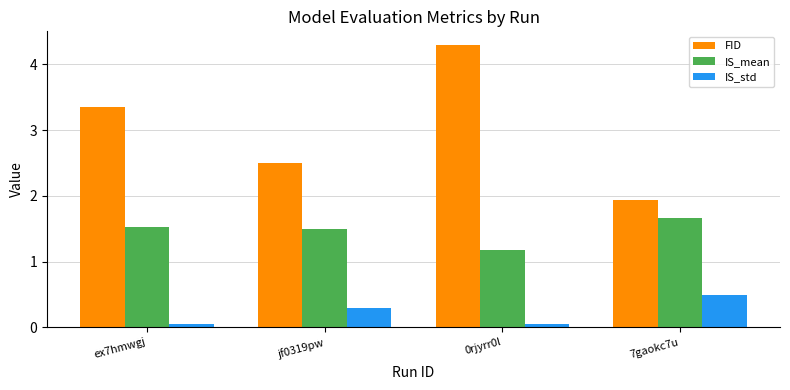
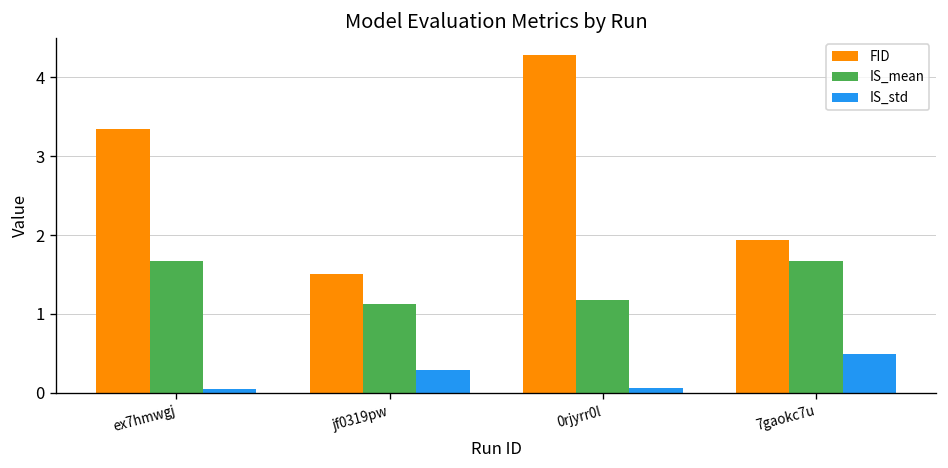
  {
    "FID": {
      "ex7hmwgj": 3.3,
-     "jf0319pw": 2.5,
+     "jf0319pw": 1.5,
      "0rjyrr0l": 4.3,
      "7gaokc7u": 1.9
    },
    "IS_mean": {
-     "ex7hmwgj": 1.5,
-     "jf0319pw": 1.5,
+     "ex7hmwgj": 1.7,
+     "jf0319pw": 1.1,
      "0rjyrr0l": 1.2,
      "7gaokc7u": 1.7
    },
    "IS_std": {
      "ex7hmwgj": 0.0,
      "jf0319pw": 0.3,
      "0rjyrr0l": 0.1,
      "7gaokc7u": 0.5
    }
  }
